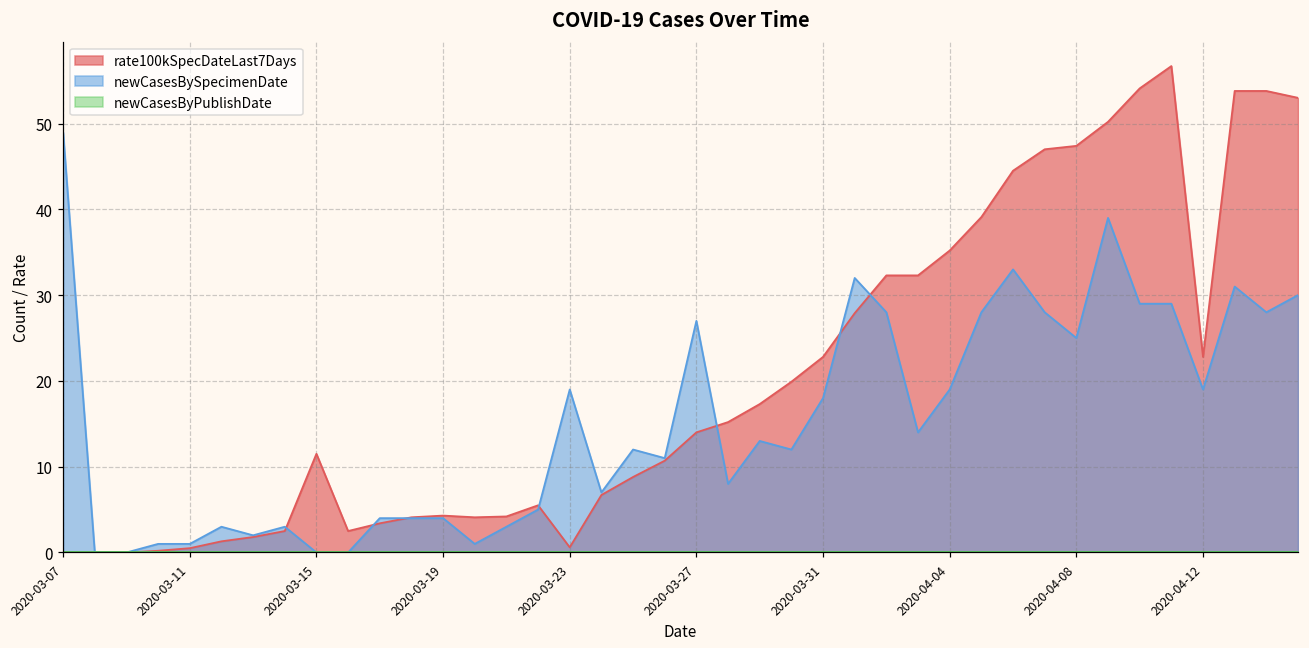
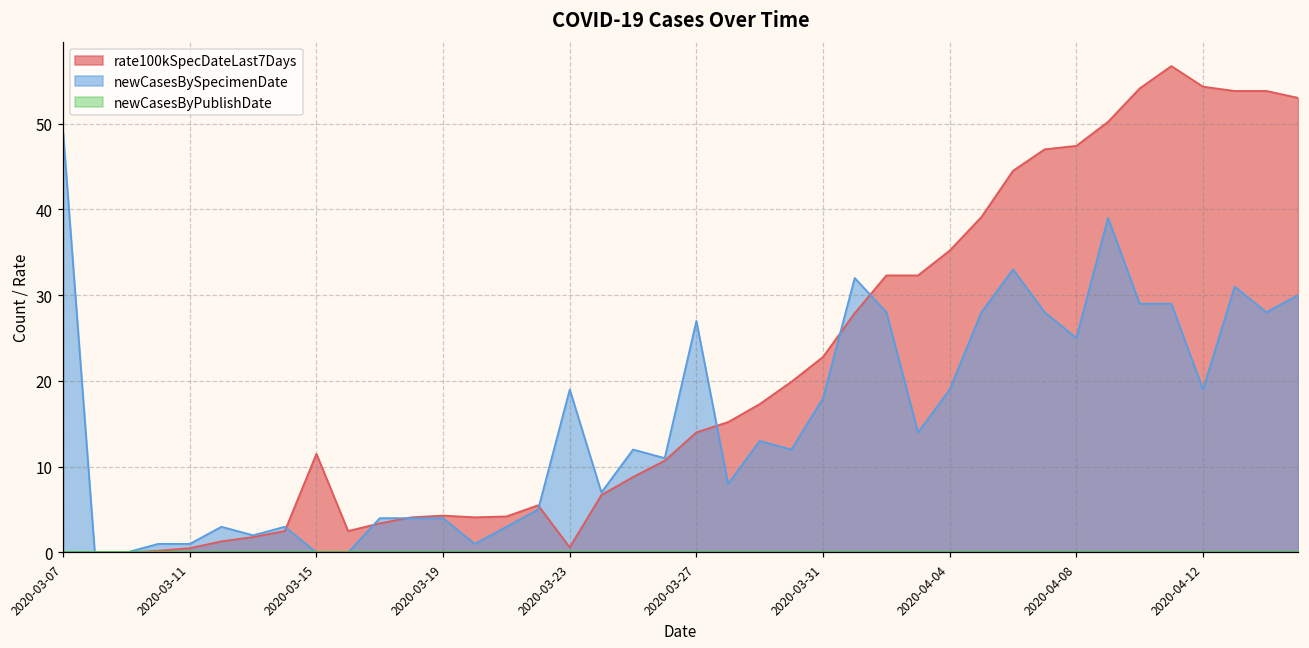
  {
    "rate100kSpecDateLast7Days": {
      "2020-03-11": 1,
      "2020-03-15": 12,
      "2020-03-23": 1,
      "2020-03-27": 14,
      "2020-03-31": 23,
      "2020-04-04": 35,
      "2020-04-08": 47,
-     "2020-04-12": 23
+     "2020-04-12": 54
    },
    "newCasesBySpecimenDate": {
      "2020-03-07": 49,
      "2020-03-11": 1,
      "2020-03-23": 19,
      "2020-03-27": 27,
      "2020-03-31": 18,
      "2020-04-04": 19,
      "2020-04-08": 25,
      "2020-04-12": 19
    },
    "newCasesByPublishDate": {
      "2020-03-11": 0,
      "2020-03-19": 0,
      "2020-03-23": 0,
      "2020-03-27": 0,
      "2020-03-31": 0,
      "2020-04-04": 0,
      "2020-04-08": 0,
      "2020-04-12": 0
    }
  }
